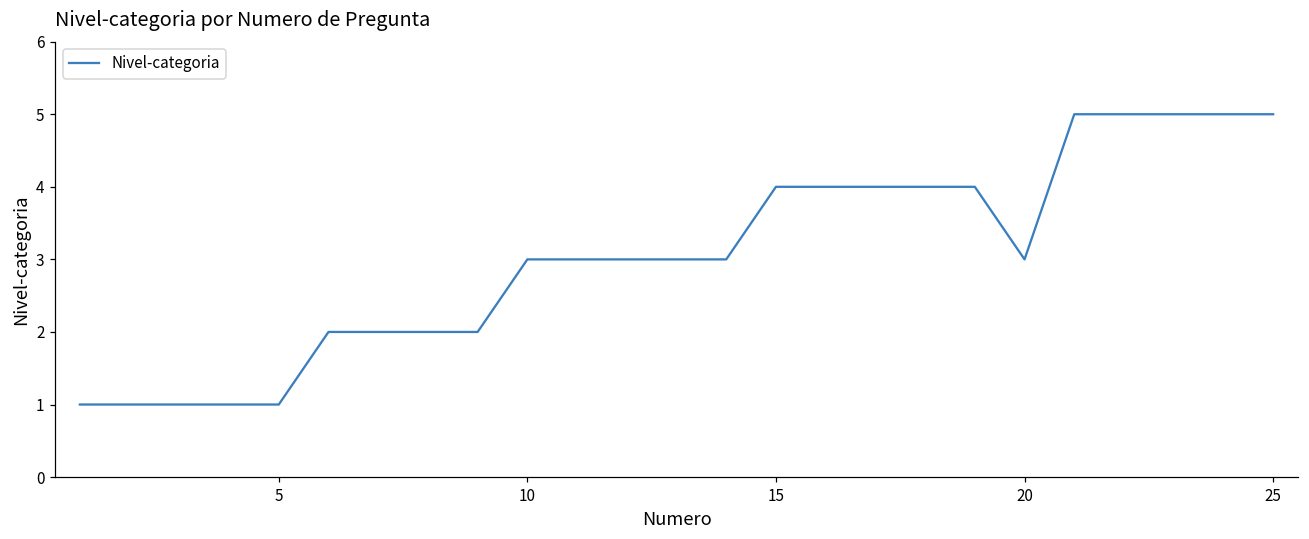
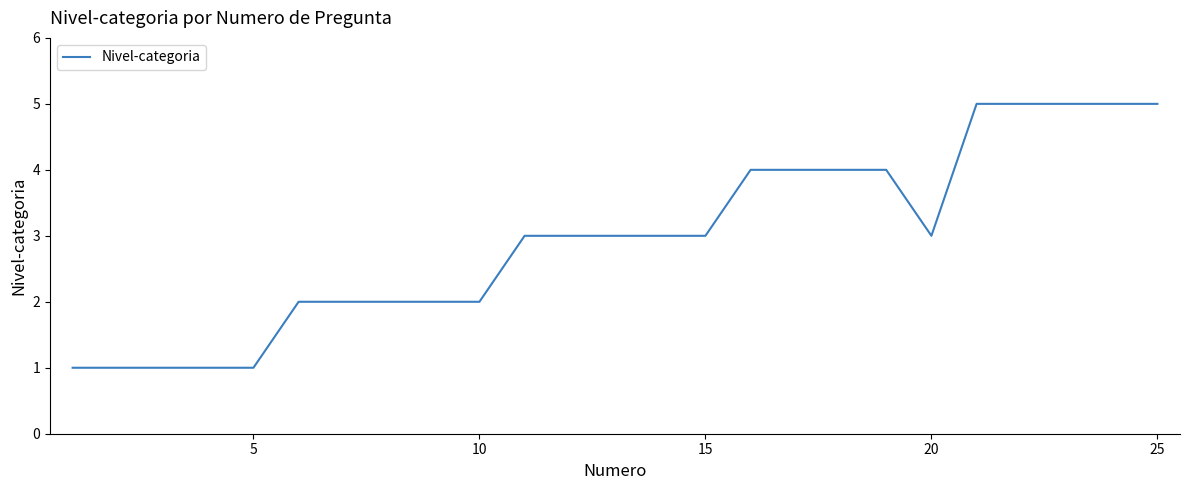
  {
    "5": 1,
-   "10": 3,
-   "15": 4,
+   "10": 2,
+   "15": 3,
    "20": 3,
    "25": 5
  }
